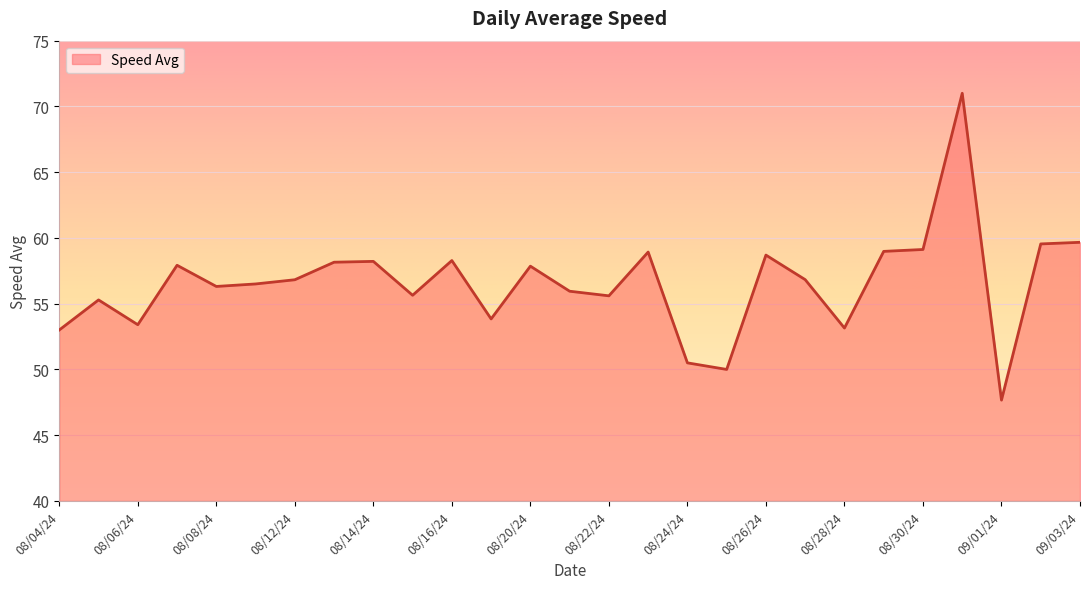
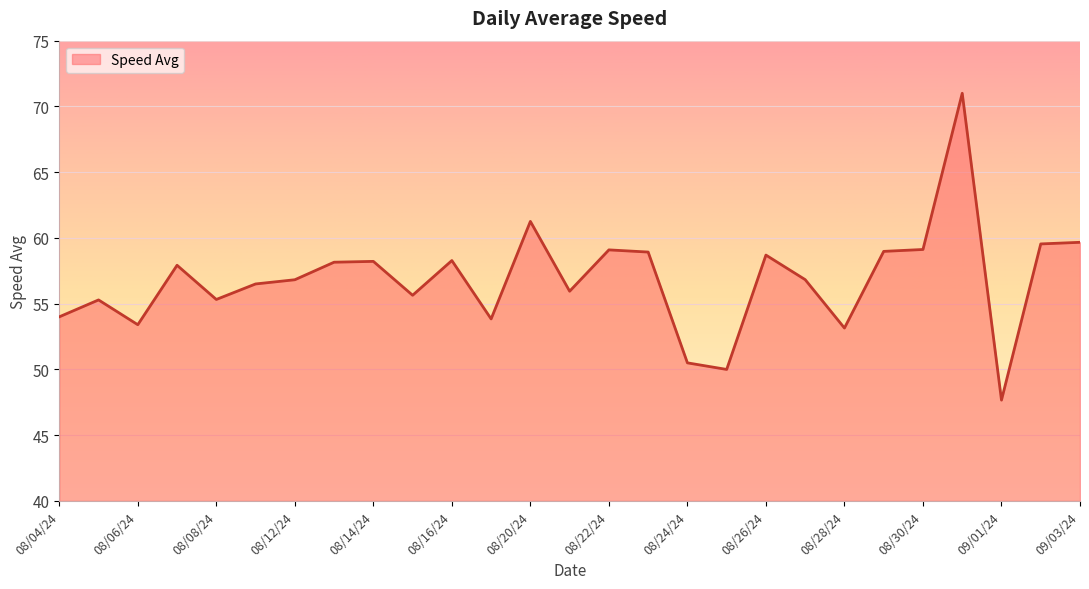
  {
-   "08/04/24": 53,
+   "08/04/24": 54,
    "08/06/24": 53.4,
-   "08/08/24": 56.3,
+   "08/08/24": 55.3,
    "08/12/24": 56.8,
    "08/14/24": 58.2,
    "08/16/24": 58.3,
-   "08/20/24": 57.9,
-   "08/22/24": 55.6,
+   "08/20/24": 61.3,
+   "08/22/24": 59.1,
    "08/24/24": 50.5,
    "08/26/24": 58.7,
    "08/28/24": 53.1,
    "08/30/24": 59.1,
    "09/01/24": 47.7,
    "09/03/24": 59.7
  }
